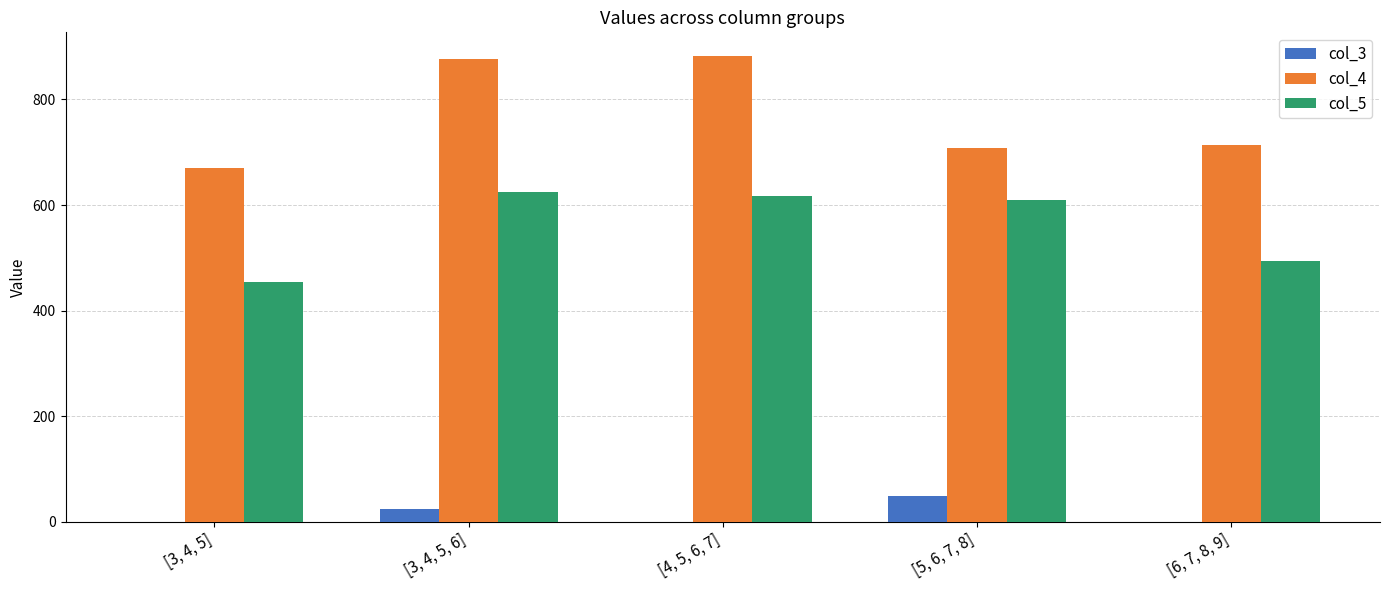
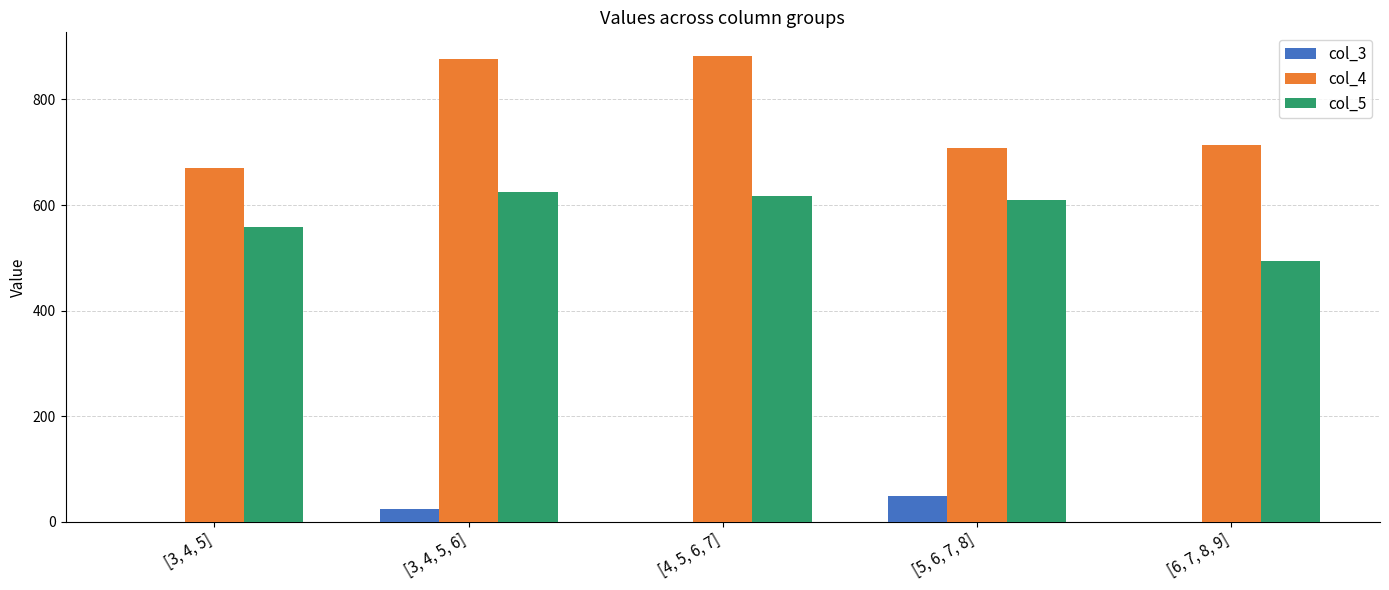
  {
    "col_3": {
      "[3, 4, 5, 6]": 20,
      "[5, 6, 7, 8]": 50
    },
    "col_4": {
      "[3, 4, 5]": 670,
      "[3, 4, 5, 6]": 880,
      "[4, 5, 6, 7]": 880,
      "[5, 6, 7, 8]": 710,
      "[6, 7, 8, 9]": 710
    },
    "col_5": {
-     "[3, 4, 5]": 460,
+     "[3, 4, 5]": 560,
      "[3, 4, 5, 6]": 620,
      "[4, 5, 6, 7]": 620,
      "[5, 6, 7, 8]": 610,
      "[6, 7, 8, 9]": 500
    }
  }
